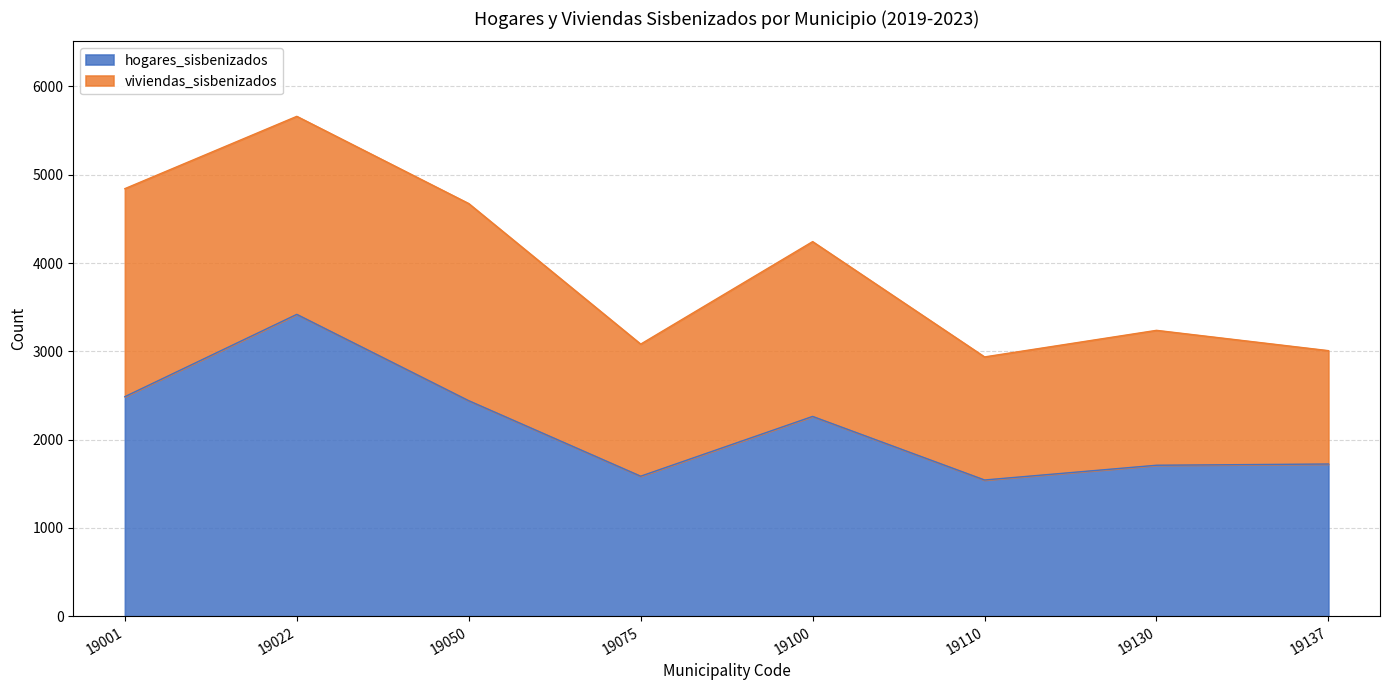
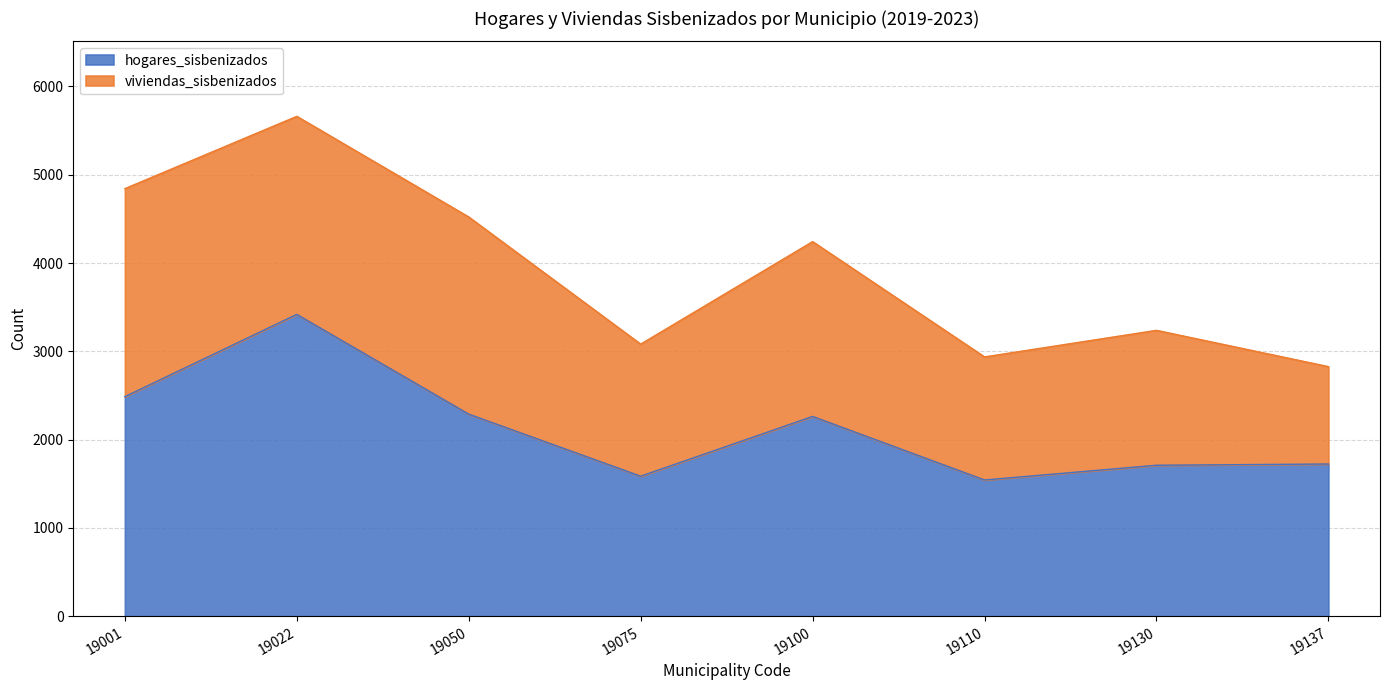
  {
    "hogares_sisbenizados": {
      "19001": 2500,
      "19022": 3400,
-     "19050": 2400,
+     "19050": 2300,
      "19075": 1600,
      "19100": 2300,
      "19110": 1500,
      "19130": 1700,
      "19137": 1700
    },
    "viviendas_sisbenizados": {
      "19001": 2400,
      "19022": 2200,
      "19050": 2200,
      "19075": 1500,
      "19100": 2000,
      "19110": 1400,
      "19130": 1500,
-     "19137": 1300
+     "19137": 1100
    }
  }
